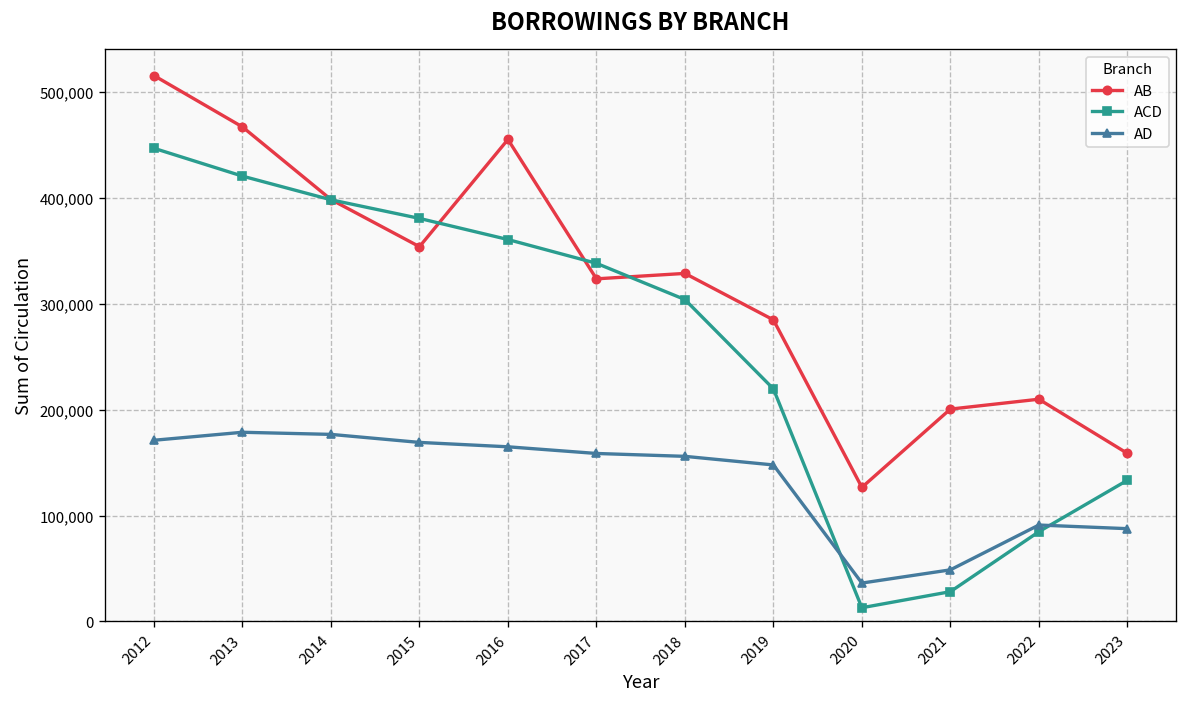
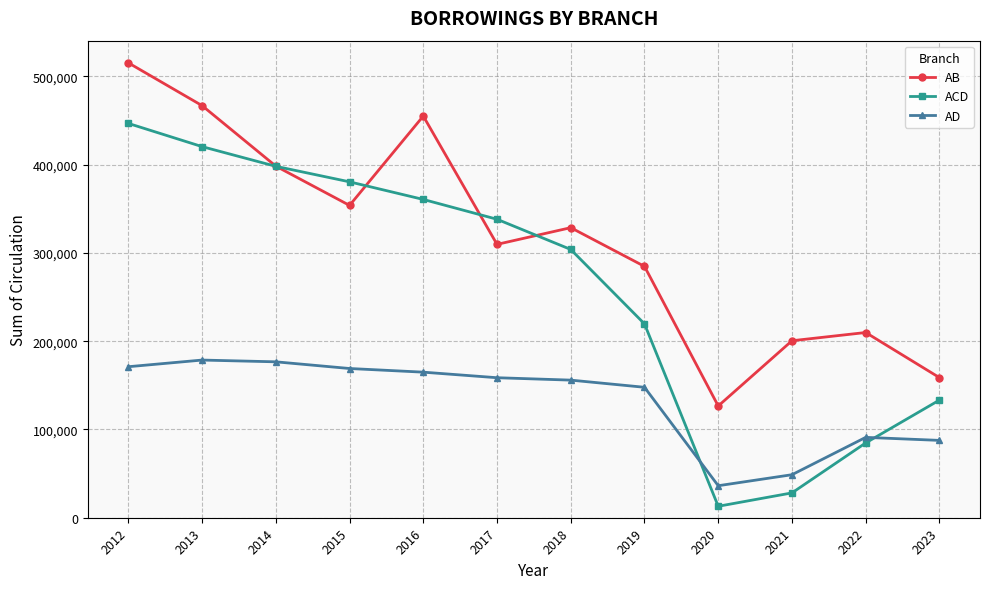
  {
    "AB": {
      "2012": "520,000",
      "2013": "470,000",
      "2015": "350,000",
      "2016": "450,000",
-     "2017": "320,000",
+     "2017": "310,000",
      "2018": "330,000",
      "2019": "280,000",
      "2020": "130,000",
      "2021": "200,000",
      "2022": "210,000",
      "2023": "160,000"
    }
  }
